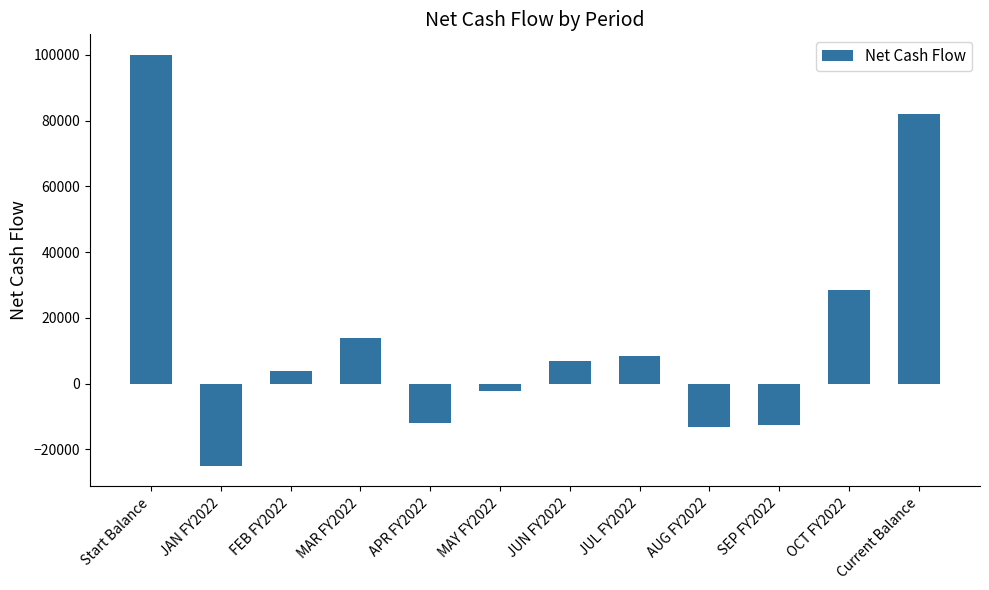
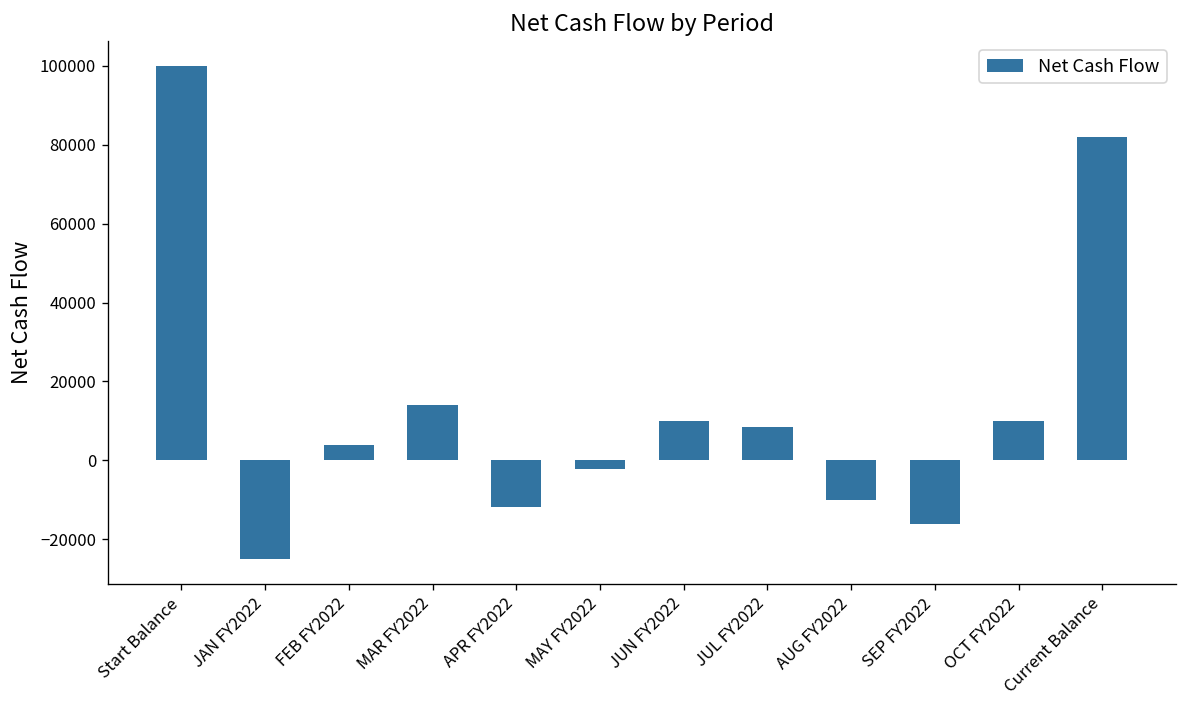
  {
    "Start Balance": 100000,
    "JAN FY2022": -25000,
    "FEB FY2022": 4000,
    "MAR FY2022": 14000,
    "APR FY2022": -12000,
    "MAY FY2022": -2000,
-   "JUN FY2022": 7000,
+   "JUN FY2022": 10000,
    "JUL FY2022": 9000,
-   "AUG FY2022": -13000,
-   "SEP FY2022": -13000,
-   "OCT FY2022": 29000,
+   "AUG FY2022": -10000,
+   "SEP FY2022": -16000,
+   "OCT FY2022": 10000,
    "Current Balance": 82000
  }
